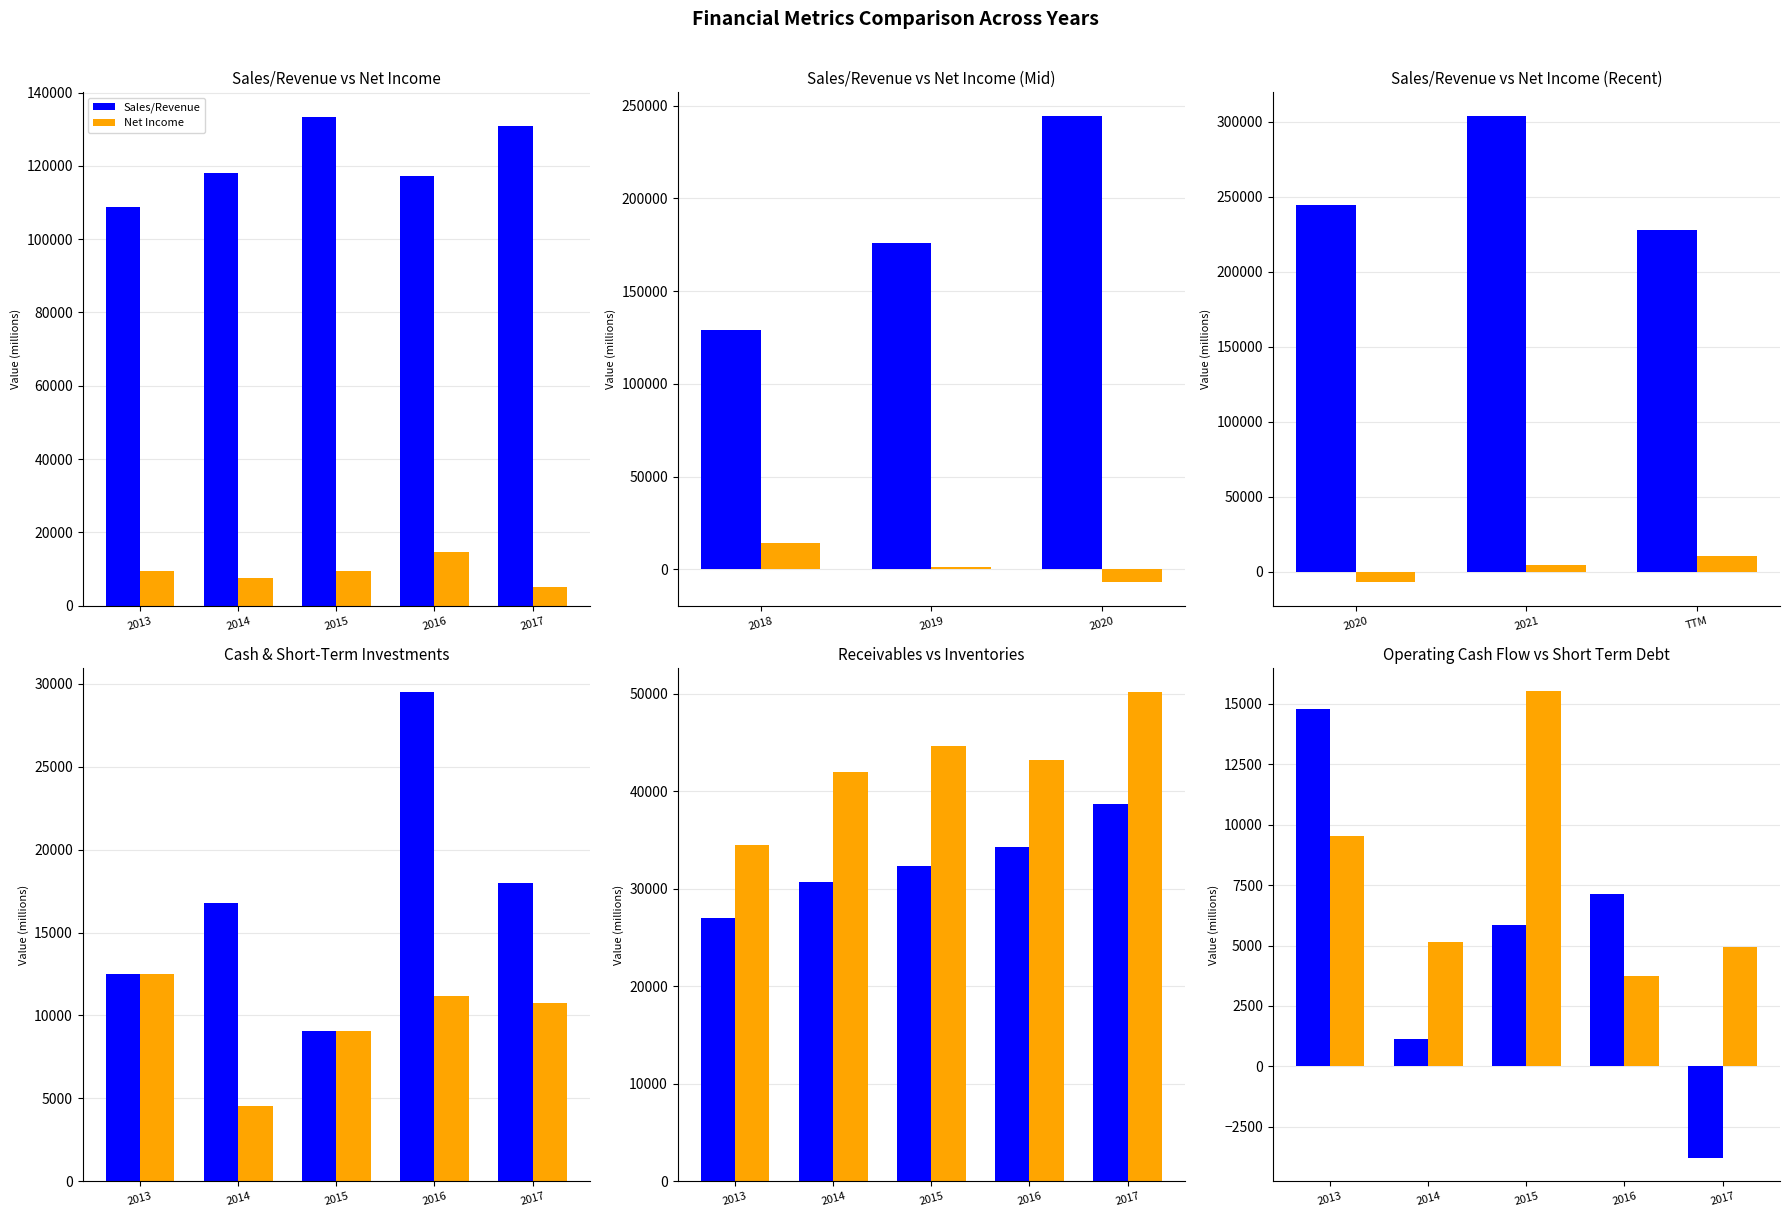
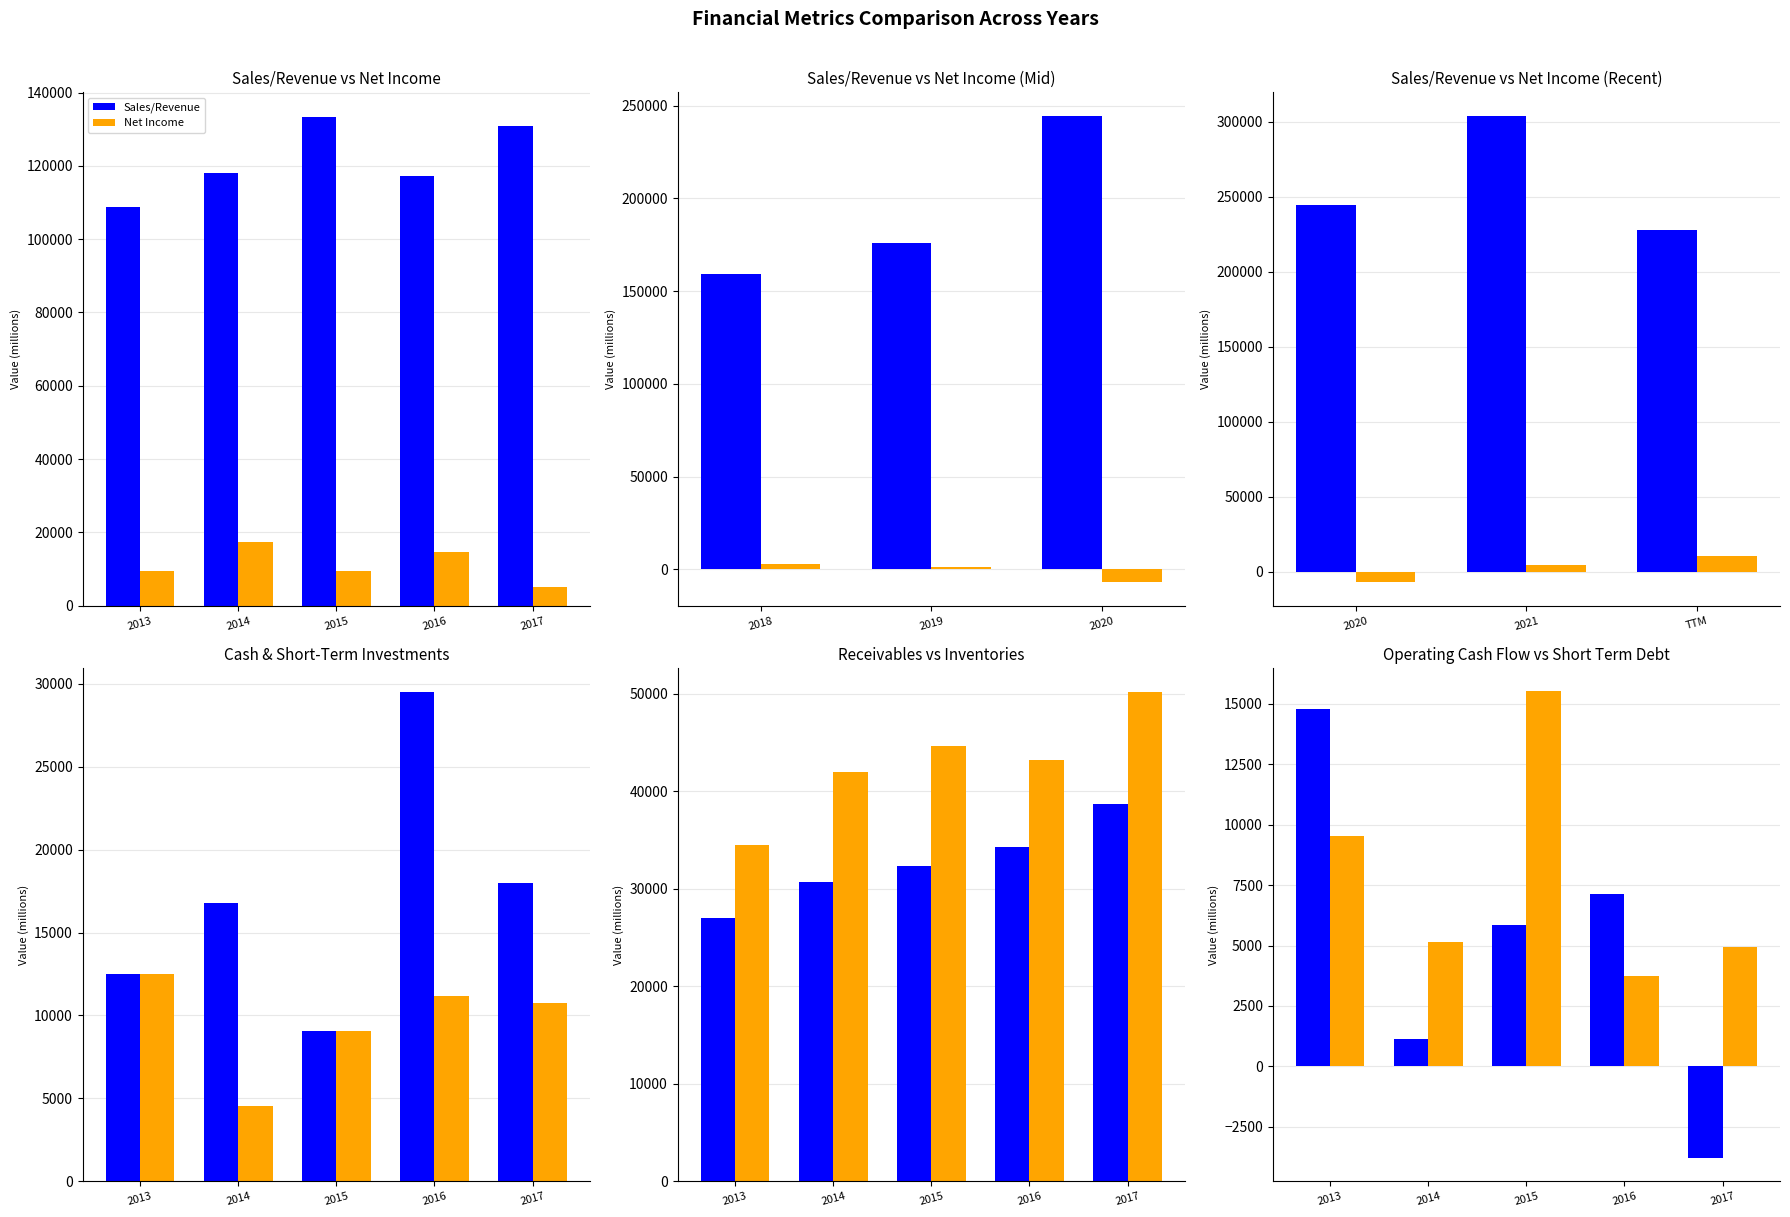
  {
    "Sales/Revenue vs Net Income": {
      "Sales/Revenue": {
        "2013": 109000,
        "2014": 118000,
        "2015": 133000,
        "2016": 117000,
        "2017": 131000
      },
      "Net Income": {
        "2013": 9000,
-       "2014": 7000,
+       "2014": 17000,
        "2015": 10000,
        "2016": 15000,
        "2017": 5000
      }
    },
    "Sales/Revenue vs Net Income (Mid)": {
      "Sales/Revenue": {
-       "2018": 129000,
+       "2018": 159000,
        "2019": 176000,
        "2020": 245000
      },
      "Net Income": {
-       "2018": 14000,
+       "2018": 3000,
        "2019": 1000,
        "2020": -7000
      }
    },
    "Sales/Revenue vs Net Income (Recent)": {
      "Sales/Revenue": {
        "2020": 245000,
        "2021": 304000,
        "TTM": 228000
      },
      "Net Income": {
        "2020": -7000,
        "2021": 5000,
        "TTM": 10000
      }
    }
  }
